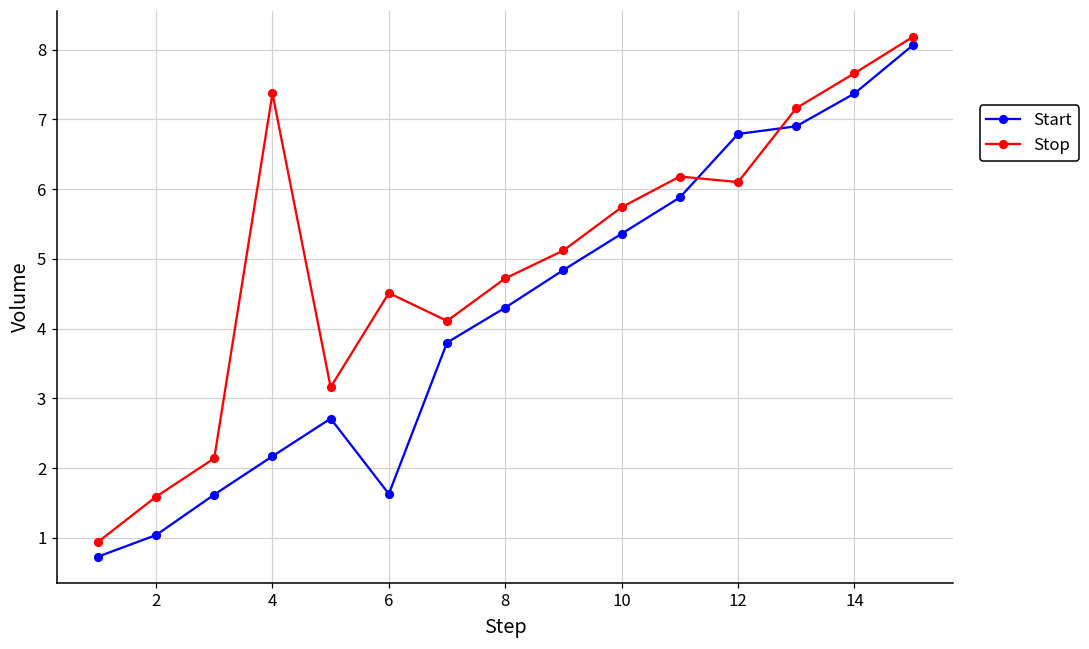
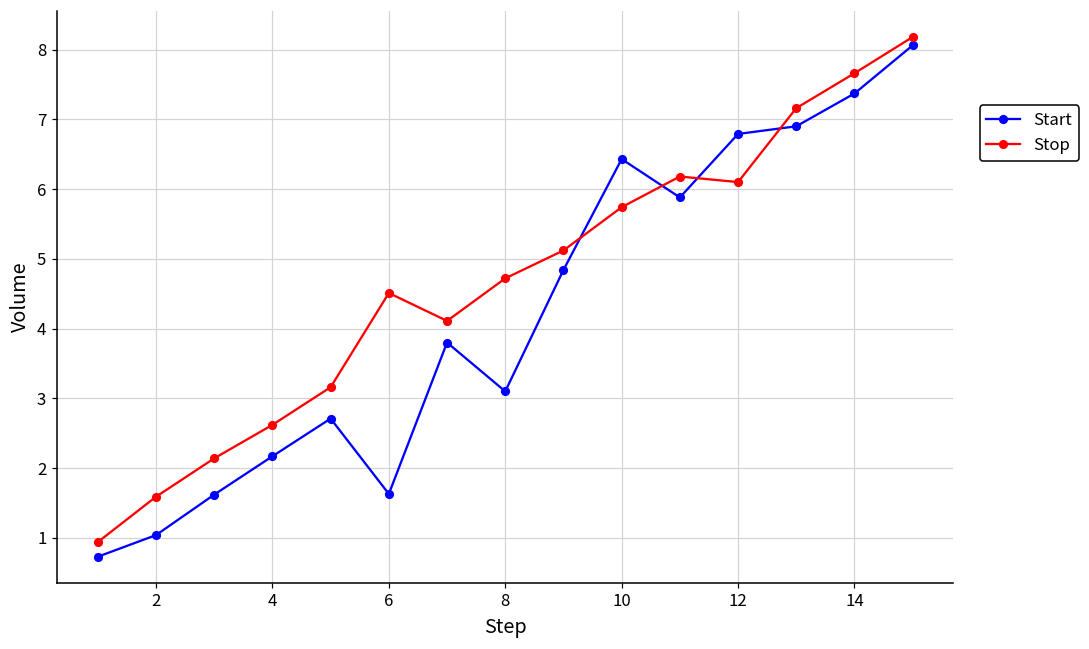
  {
    "Start": {
      "2": 1.0,
      "4": 2.2,
      "6": 1.6,
-     "8": 4.3,
-     "10": 5.4,
+     "8": 3.1,
+     "10": 6.4,
      "12": 6.8,
      "14": 7.4
    },
    "Stop": {
      "2": 1.6,
-     "4": 7.4,
+     "4": 2.6,
      "6": 4.5,
      "8": 4.7,
      "10": 5.7,
      "12": 6.1,
      "14": 7.7
    }
  }
